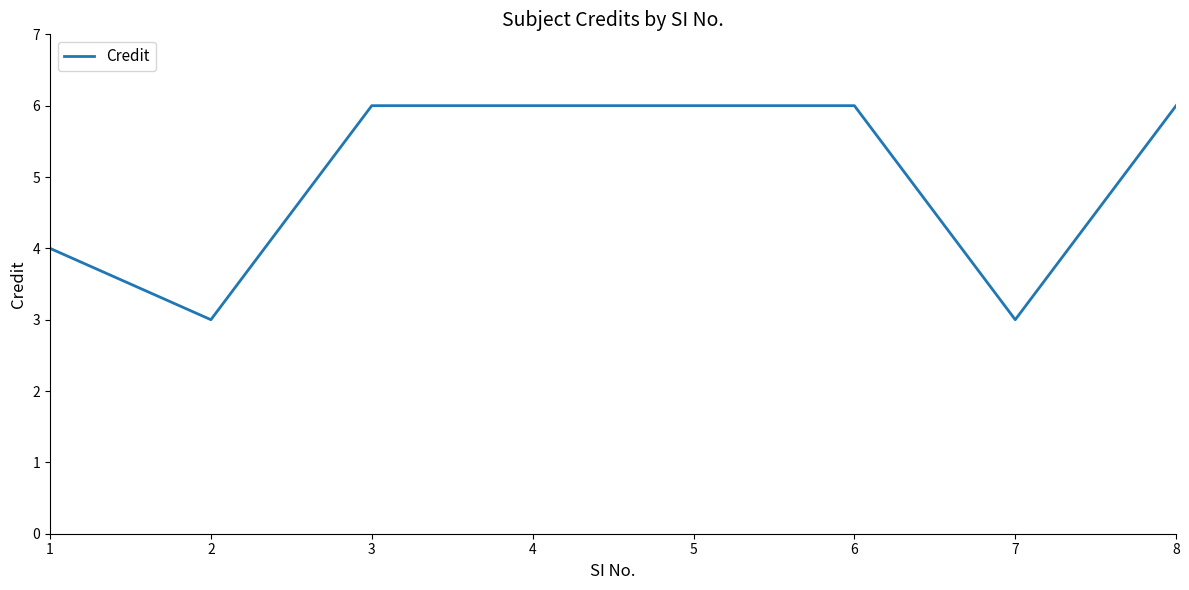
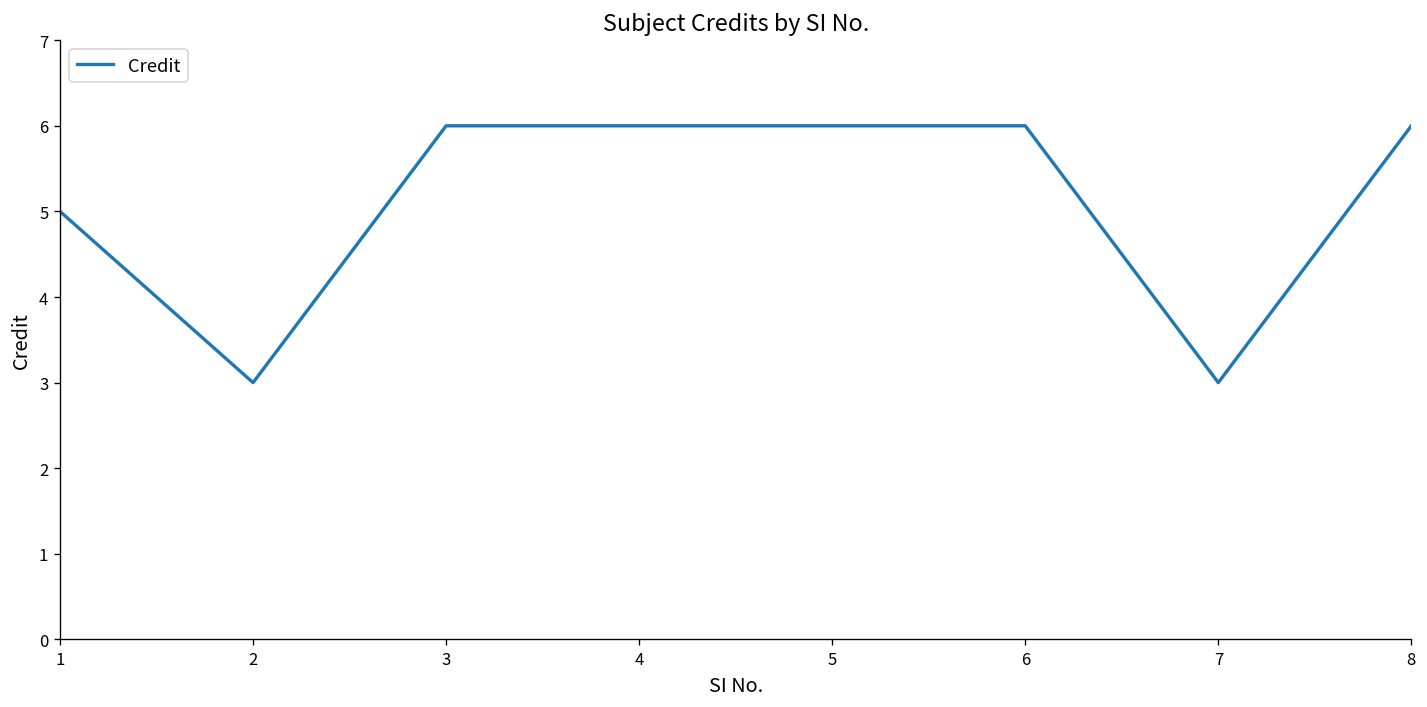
  {
-   "1": 4,
+   "1": 5,
    "2": 3,
    "3": 6,
    "4": 6,
    "5": 6,
    "6": 6,
    "7": 3,
    "8": 6
  }
